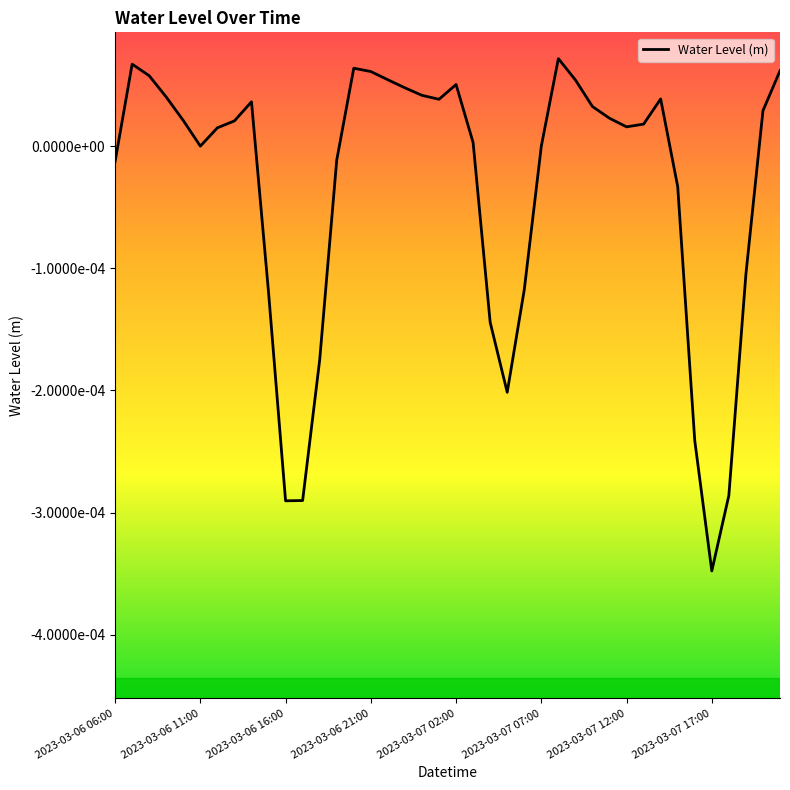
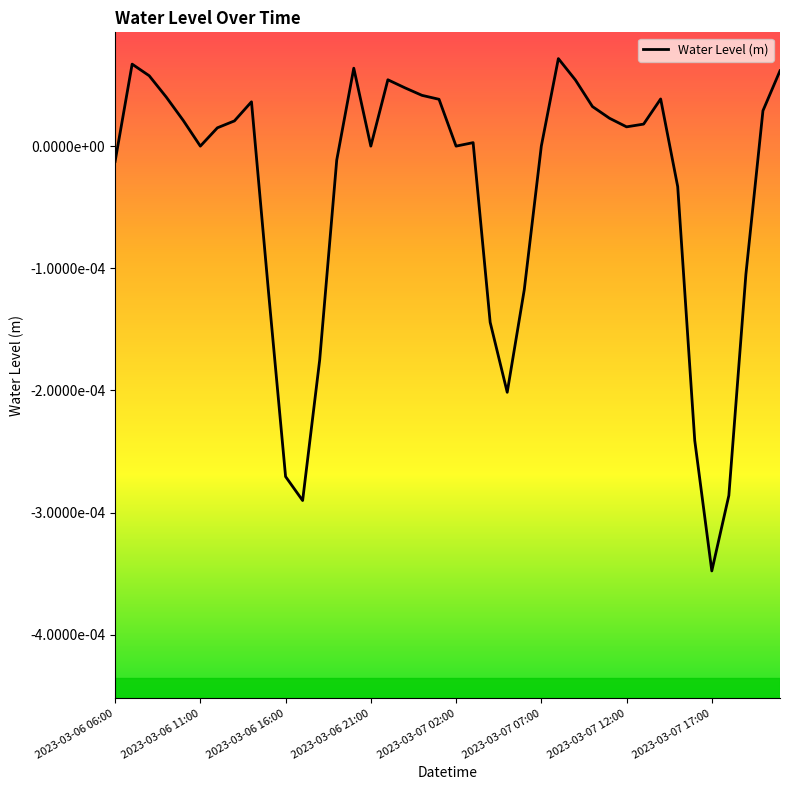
  {
    "2023-03-06 06:00": -0.000013,
    "2023-03-06 11:00": 0.000000,
-   "2023-03-06 16:00": -0.000290,
-   "2023-03-06 21:00": 0.0001,
-   "2023-03-07 02:00": 0.0001,
+   "2023-03-06 16:00": -0.000271,
+   "2023-03-06 21:00": 0.0000,
+   "2023-03-07 02:00": 0.0000,
    "2023-03-07 07:00": 0.000000,
    "2023-03-07 12:00": 0.000016,
    "2023-03-07 17:00": -0.000348
  }
